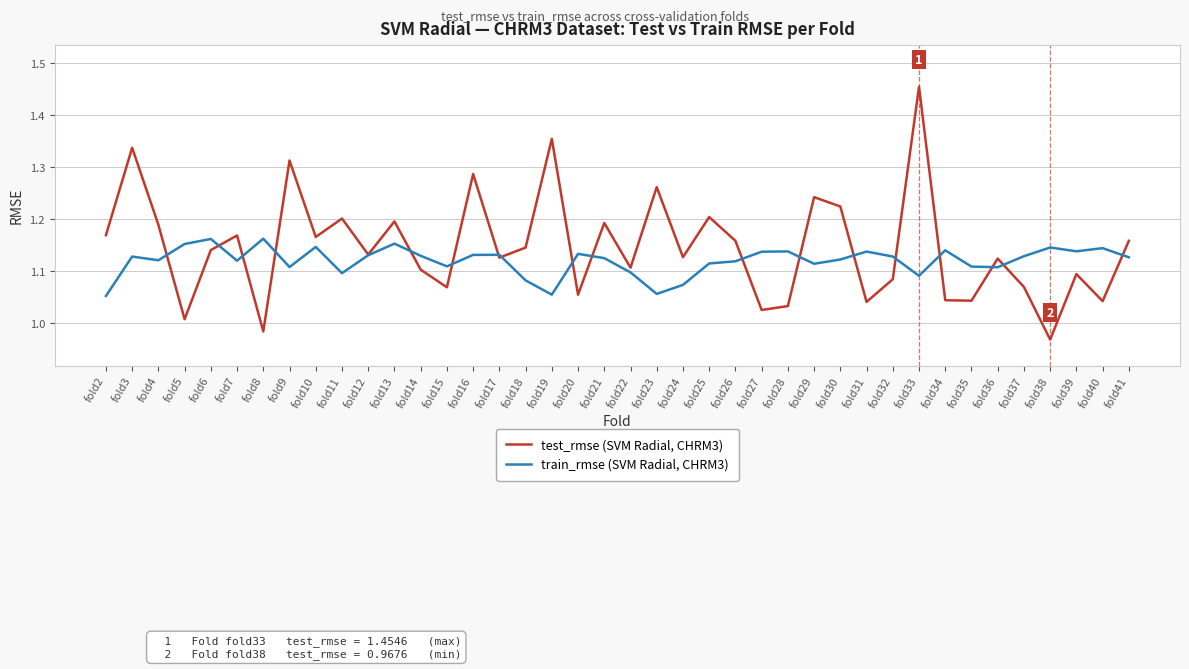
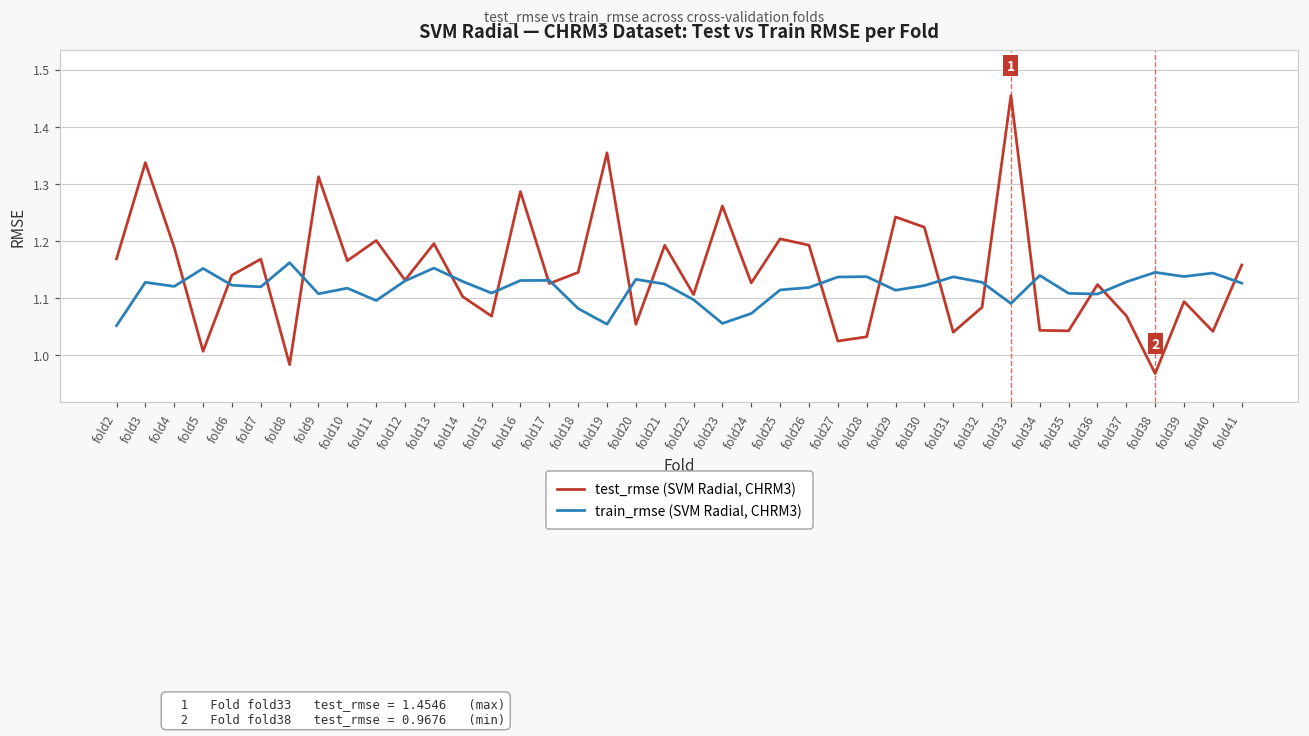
  {
    "test_rmse (SVM Radial, CHRM3)": {
      "fold2": 1.17,
      "fold3": 1.34,
      "fold4": 1.19,
      "fold5": 1.01,
      "fold6": 1.14,
      "fold7": 1.17,
      "fold8": 0.98,
      "fold9": 1.31,
      "fold10": 1.17,
      "fold11": 1.20,
      "fold13": 1.20,
      "fold14": 1.10,
      "fold15": 1.07,
      "fold16": 1.29,
      "fold17": 1.13,
      "fold18": 1.14,
      "fold19": 1.35,
      "fold20": 1.05,
      "fold21": 1.19,
      "fold22": 1.11,
      "fold23": 1.26,
      "fold24": 1.13,
      "fold25": 1.20,
-     "fold26": 1.16,
+     "fold26": 1.19,
      "fold27": 1.02,
      "fold28": 1.03,
      "fold29": 1.24,
      "fold30": 1.22,
      "fold31": 1.04,
      "fold32": 1.08,
      "fold34": 1.04,
      "fold35": 1.04,
      "fold36": 1.12,
      "fold37": 1.07,
      "fold39": 1.09,
      "fold40": 1.04,
      "fold41": 1.16
    },
    "train_rmse (SVM Radial, CHRM3)": {
      "fold2": 1.05,
      "fold3": 1.13,
      "fold4": 1.12,
      "fold5": 1.15,
-     "fold6": 1.16,
+     "fold6": 1.12,
      "fold7": 1.12,
      "fold8": 1.16,
      "fold9": 1.11,
-     "fold10": 1.15,
+     "fold10": 1.12,
      "fold11": 1.10,
      "fold13": 1.15,
      "fold14": 1.13,
      "fold15": 1.11,
      "fold16": 1.13,
      "fold17": 1.13,
      "fold18": 1.08,
      "fold19": 1.05,
      "fold20": 1.13,
      "fold21": 1.12,
      "fold22": 1.10,
      "fold23": 1.06,
      "fold24": 1.07,
      "fold25": 1.11,
      "fold26": 1.12,
      "fold27": 1.14,
      "fold28": 1.14,
      "fold29": 1.11,
      "fold30": 1.12,
      "fold31": 1.14,
      "fold32": 1.13,
      "fold33": 1.09,
      "fold34": 1.14,
      "fold35": 1.11,
      "fold36": 1.11,
      "fold37": 1.13,
      "fold38": 1.14,
      "fold39": 1.14,
      "fold40": 1.14,
      "fold41": 1.13
    }
  }
